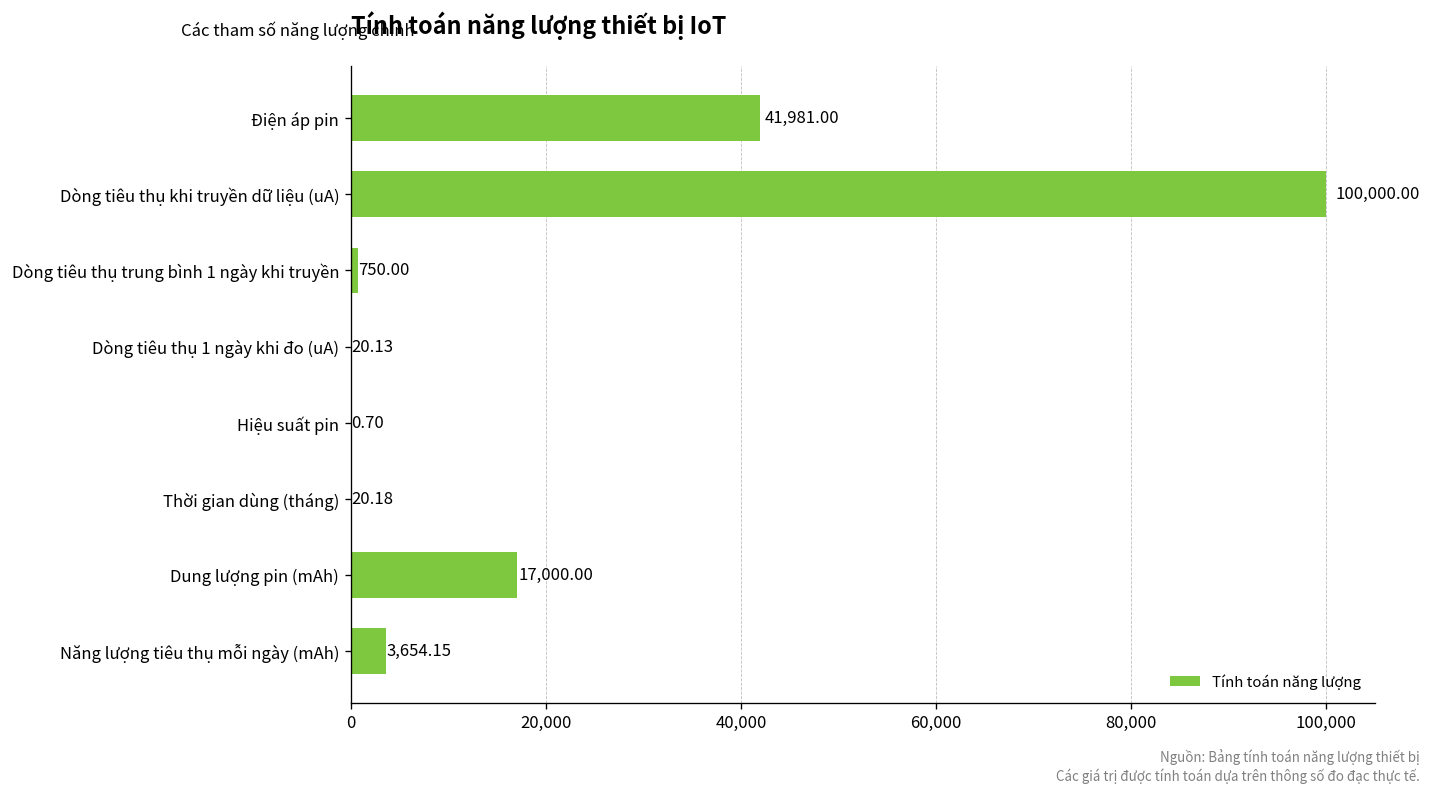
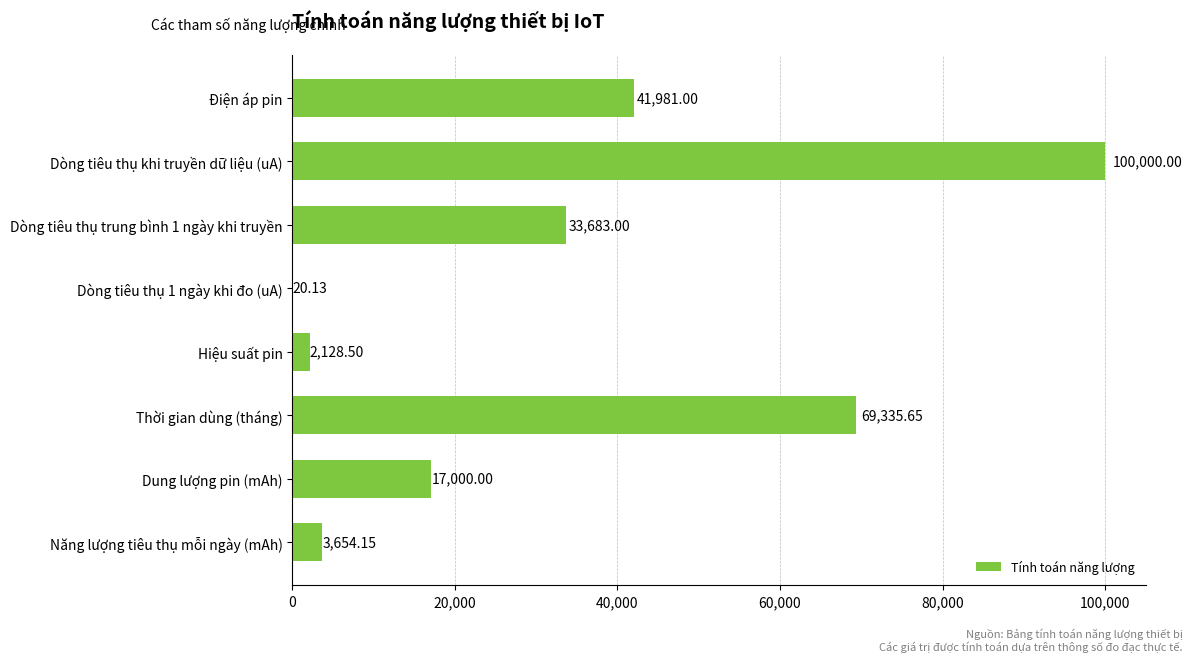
  {
    "Điện áp pin": "41,981.00",
    "Dòng tiêu thụ khi truyền dữ liệu (uA)": "100,000.00",
-   "Dòng tiêu thụ trung bình 1 ngày khi truyền": "750.00",
+   "Dòng tiêu thụ trung bình 1 ngày khi truyền": "33,683.00",
    "Dòng tiêu thụ 1 ngày khi đo (uA)": "20.13",
-   "Hiệu suất pin": "0.70",
-   "Thời gian dùng (tháng)": "20.18",
+   "Hiệu suất pin": "2,128.50",
+   "Thời gian dùng (tháng)": "69,335.65",
    "Dung lượng pin (mAh)": "17,000.00",
    "Năng lượng tiêu thụ mỗi ngày (mAh)": "3,654.15"
  }
